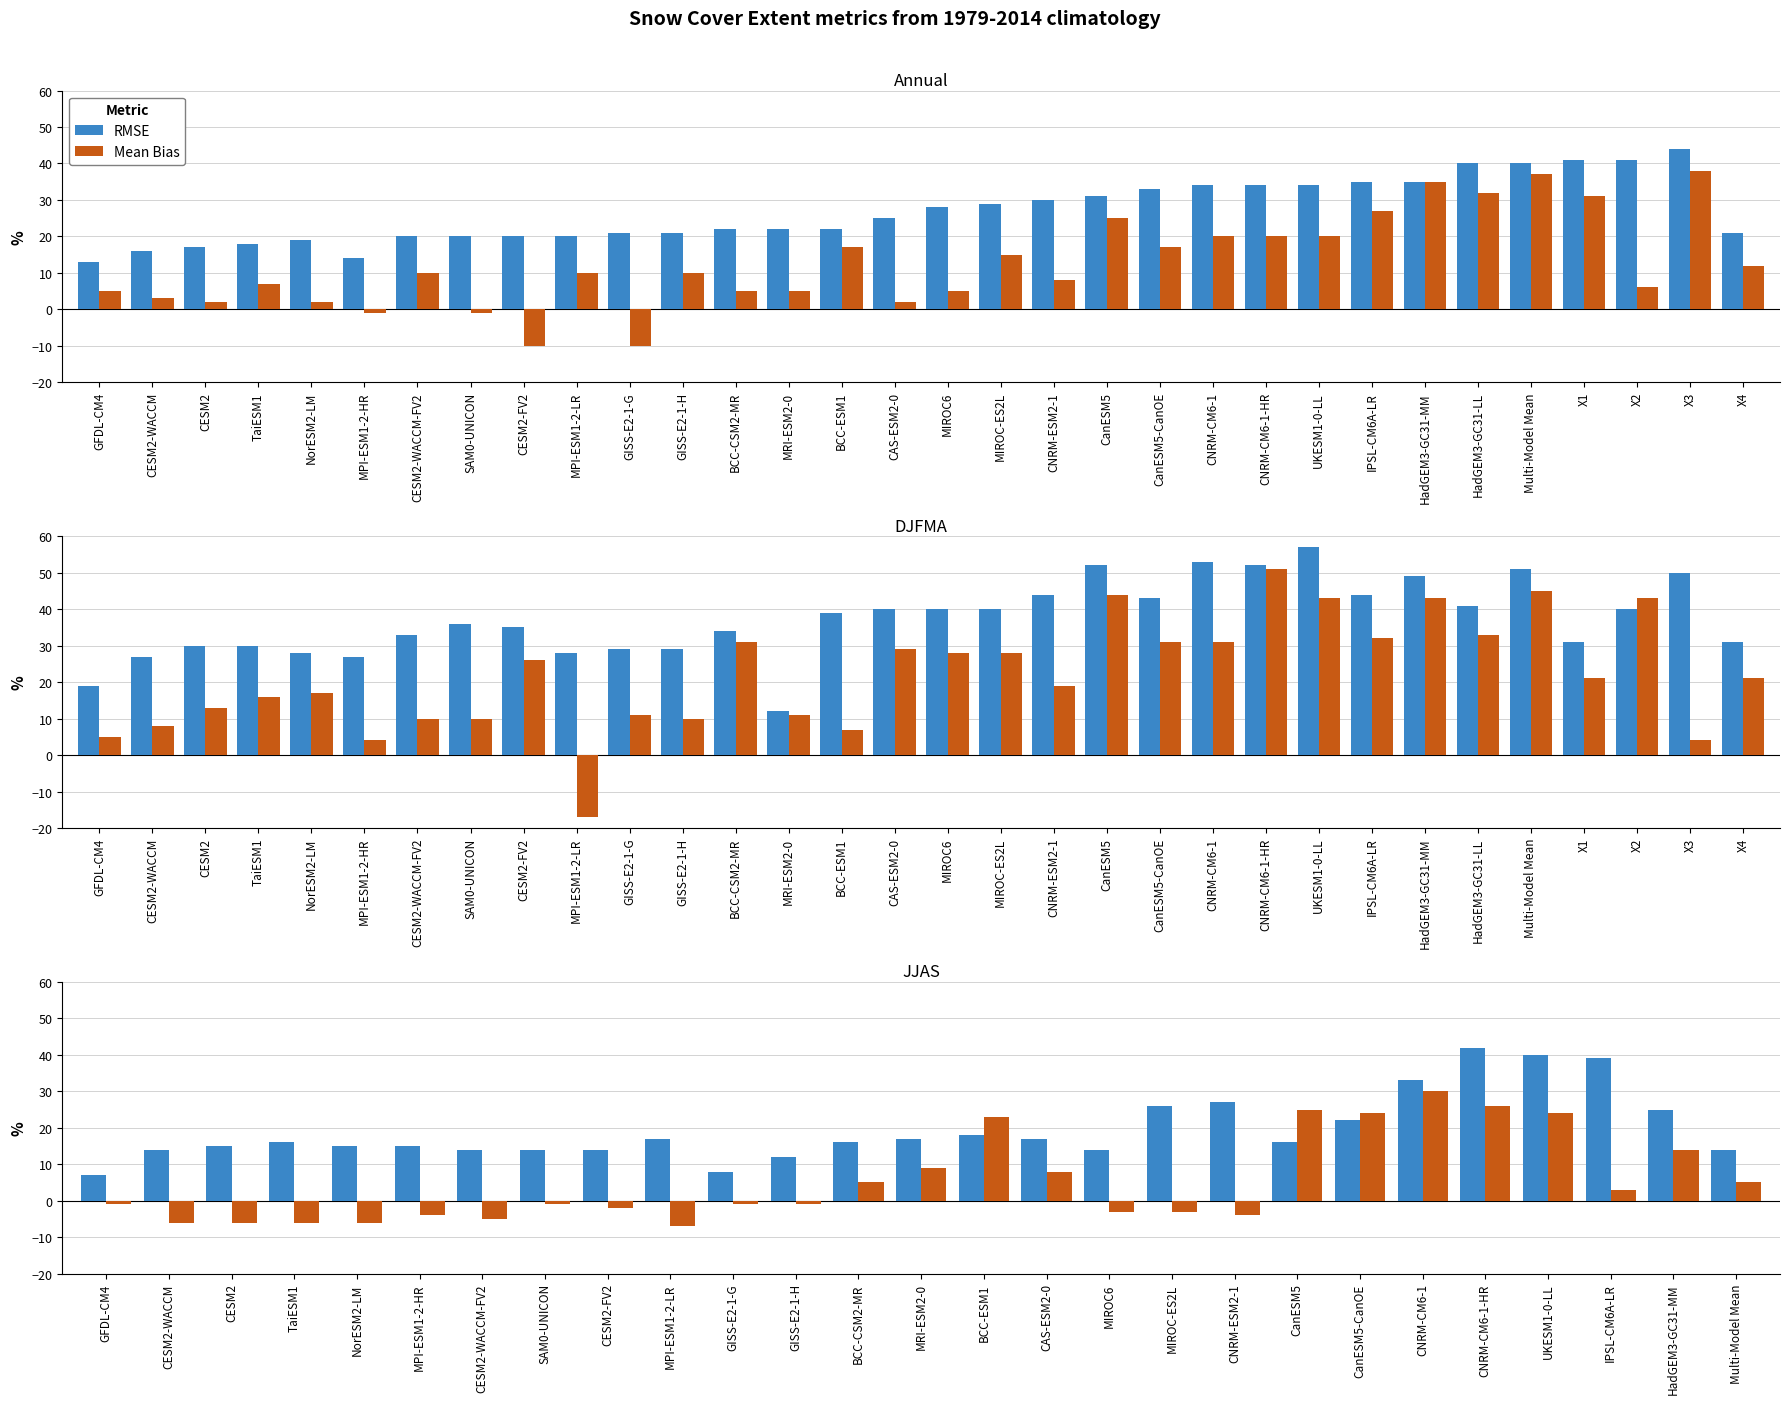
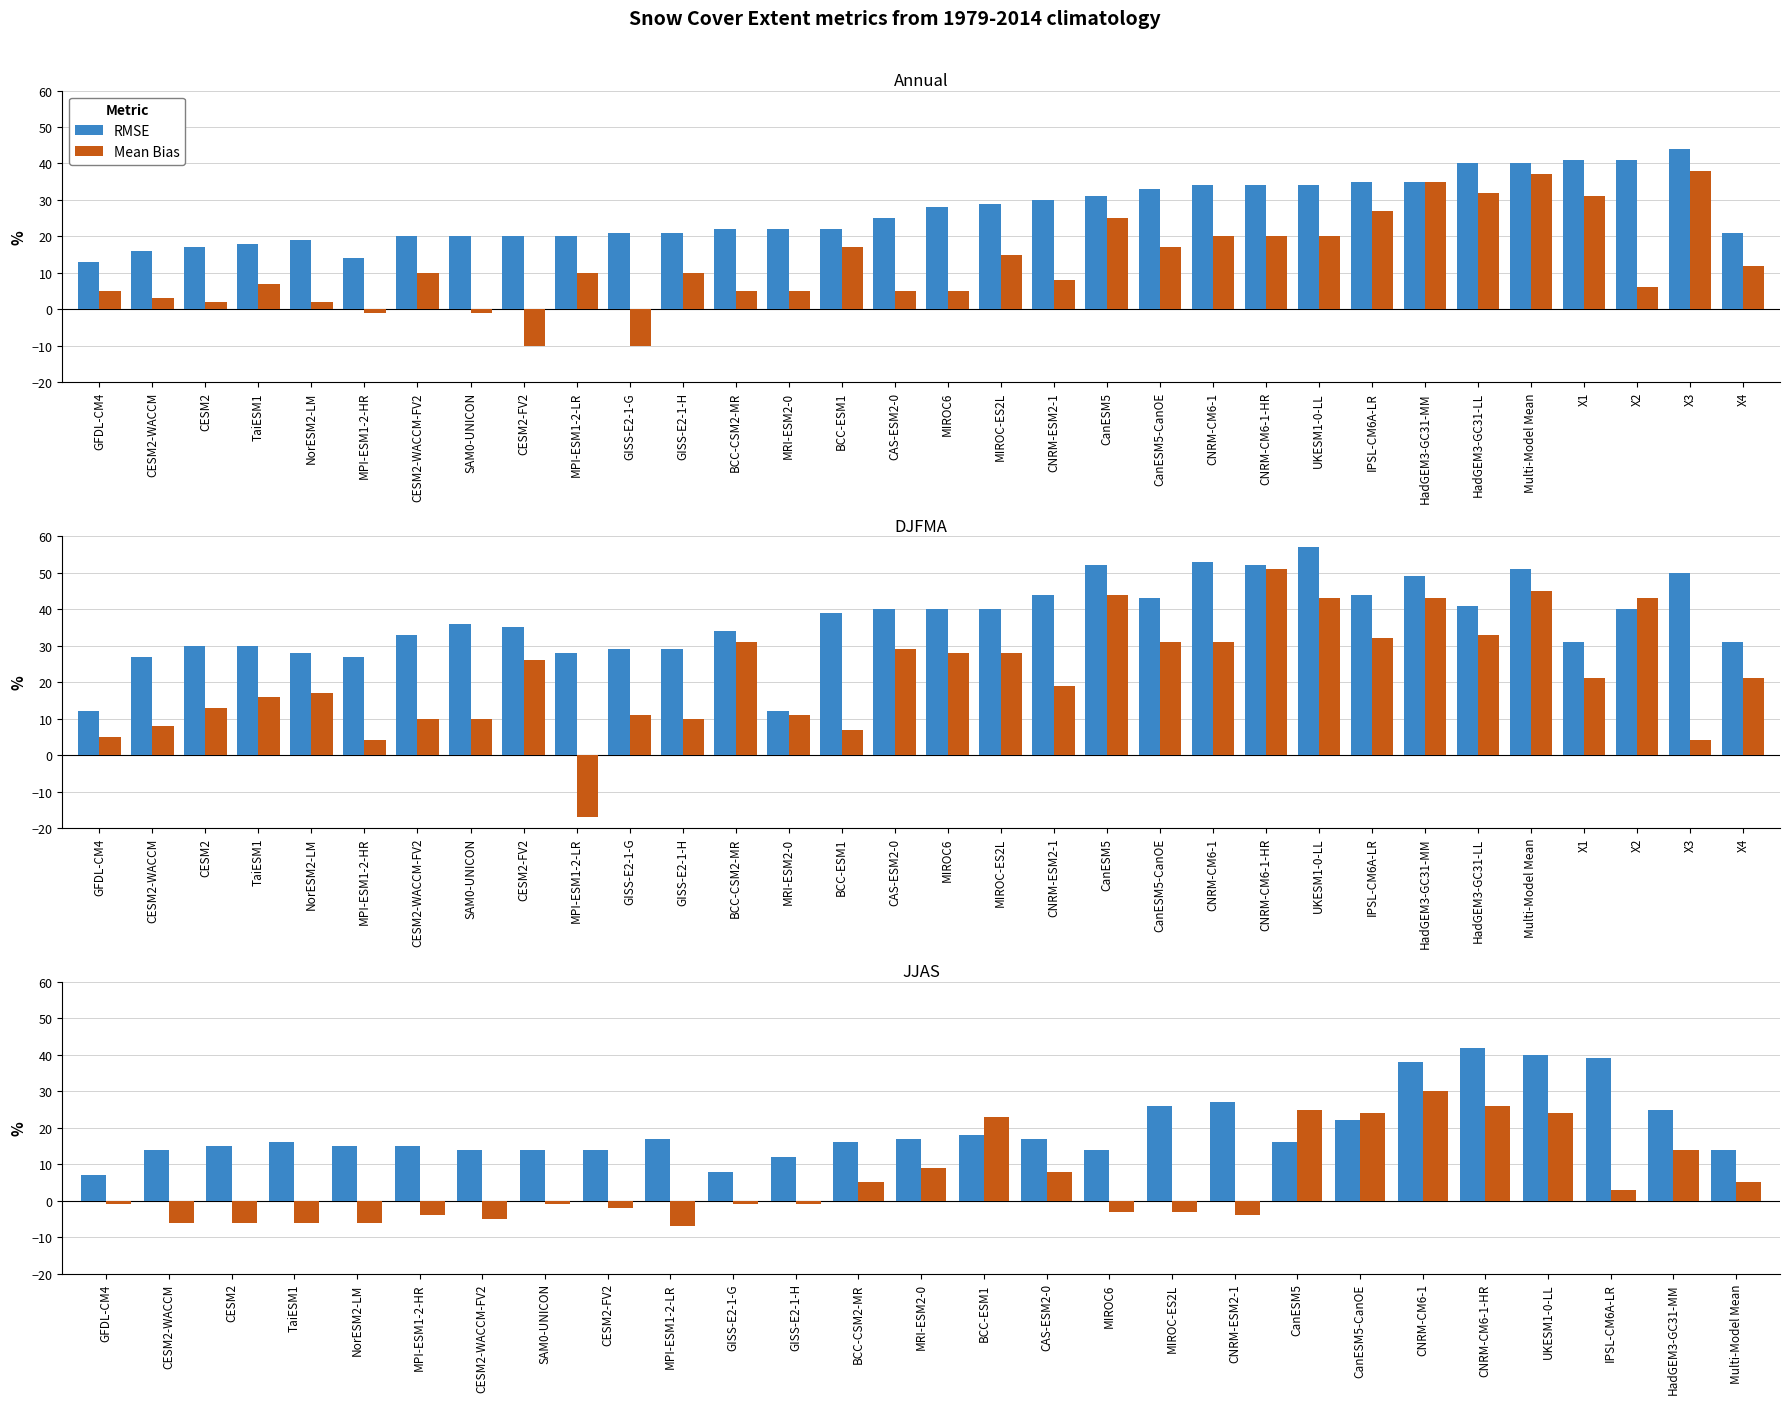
  {
    "Annual": {
      "RMSE": {
        "GFDL-CM4": 13,
        "CESM2-WACCM": 16,
        "CESM2": 17,
        "TaiESM1": 18,
        "NorESM2-LM": 19,
        "MPI-ESM1-2-HR": 14,
        "CESM2-WACCM-FV2": 20,
        "SAM0-UNICON": 20,
        "CESM2-FV2": 20,
        "MPI-ESM1-2-LR": 20,
        "GISS-E2-1-G": 21,
        "GISS-E2-1-H": 21,
        "BCC-CSM2-MR": 22,
        "MRI-ESM2-0": 22,
        "BCC-ESM1": 22,
        "CAS-ESM2-0": 25,
        "MIROC6": 28,
        "MIROC-ES2L": 29,
        "CNRM-ESM2-1": 30,
        "CanESM5": 31,
        "CanESM5-CanOE": 33,
        "CNRM-CM6-1": 34,
        "CNRM-CM6-1-HR": 34,
        "UKESM1-0-LL": 34,
        "IPSL-CM6A-LR": 35,
        "HadGEM3-GC31-MM": 35,
        "HadGEM3-GC31-LL": 40,
        "Multi-Model Mean": 40,
        "X1": 41,
        "X2": 41,
        "X3": 44,
        "X4": 21
      },
      "Mean Bias": {
        "GFDL-CM4": 5,
        "CESM2-WACCM": 3,
        "CESM2": 2,
        "TaiESM1": 7,
        "NorESM2-LM": 2,
        "MPI-ESM1-2-HR": -1,
        "CESM2-WACCM-FV2": 10,
        "SAM0-UNICON": -1,
        "CESM2-FV2": -10,
        "MPI-ESM1-2-LR": 10,
        "GISS-E2-1-G": -10,
        "GISS-E2-1-H": 10,
        "BCC-CSM2-MR": 5,
        "MRI-ESM2-0": 5,
        "BCC-ESM1": 17,
-       "CAS-ESM2-0": 2,
+       "CAS-ESM2-0": 5,
        "MIROC6": 5,
        "MIROC-ES2L": 15,
        "CNRM-ESM2-1": 8,
        "CanESM5": 25,
        "CanESM5-CanOE": 17,
        "CNRM-CM6-1": 20,
        "CNRM-CM6-1-HR": 20,
        "UKESM1-0-LL": 20,
        "IPSL-CM6A-LR": 27,
        "HadGEM3-GC31-MM": 35,
        "HadGEM3-GC31-LL": 32,
        "Multi-Model Mean": 37,
        "X1": 31,
        "X2": 6,
        "X3": 38,
        "X4": 12
      }
    },
    "DJFMA": {
      "RMSE": {
-       "GFDL-CM4": 19,
+       "GFDL-CM4": 12,
        "CESM2-WACCM": 27,
        "CESM2": 30,
        "TaiESM1": 30,
        "NorESM2-LM": 28,
        "MPI-ESM1-2-HR": 27,
        "CESM2-WACCM-FV2": 33,
        "SAM0-UNICON": 36,
        "CESM2-FV2": 35,
        "MPI-ESM1-2-LR": 28,
        "GISS-E2-1-G": 29,
        "GISS-E2-1-H": 29,
        "BCC-CSM2-MR": 34,
        "MRI-ESM2-0": 12,
        "BCC-ESM1": 39,
        "CAS-ESM2-0": 40,
        "MIROC6": 40,
        "MIROC-ES2L": 40,
        "CNRM-ESM2-1": 44,
        "CanESM5": 52,
        "CanESM5-CanOE": 43,
        "CNRM-CM6-1": 53,
        "CNRM-CM6-1-HR": 52,
        "UKESM1-0-LL": 57,
        "IPSL-CM6A-LR": 44,
        "HadGEM3-GC31-MM": 49,
        "HadGEM3-GC31-LL": 41,
        "Multi-Model Mean": 51,
        "X1": 31,
        "X2": 40,
        "X3": 50,
        "X4": 31
      },
      "Mean Bias": {
        "GFDL-CM4": 5,
        "CESM2-WACCM": 8,
        "CESM2": 13,
        "TaiESM1": 16,
        "NorESM2-LM": 17,
        "MPI-ESM1-2-HR": 4,
        "CESM2-WACCM-FV2": 10,
        "SAM0-UNICON": 10,
        "CESM2-FV2": 26,
        "MPI-ESM1-2-LR": -17,
        "GISS-E2-1-G": 11,
        "GISS-E2-1-H": 10,
        "BCC-CSM2-MR": 31,
        "MRI-ESM2-0": 11,
        "BCC-ESM1": 7,
        "CAS-ESM2-0": 29,
        "MIROC6": 28,
        "MIROC-ES2L": 28,
        "CNRM-ESM2-1": 19,
        "CanESM5": 44,
        "CanESM5-CanOE": 31,
        "CNRM-CM6-1": 31,
        "CNRM-CM6-1-HR": 51,
        "UKESM1-0-LL": 43,
        "IPSL-CM6A-LR": 32,
        "HadGEM3-GC31-MM": 43,
        "HadGEM3-GC31-LL": 33,
        "Multi-Model Mean": 45,
        "X1": 21,
        "X2": 43,
        "X3": 4,
        "X4": 21
      }
    },
    "JJAS": {
      "RMSE": {
        "GFDL-CM4": 7,
        "CESM2-WACCM": 14,
        "CESM2": 15,
        "TaiESM1": 16,
        "NorESM2-LM": 15,
        "MPI-ESM1-2-HR": 15,
        "CESM2-WACCM-FV2": 14,
        "SAM0-UNICON": 14,
        "CESM2-FV2": 14,
        "MPI-ESM1-2-LR": 17,
        "GISS-E2-1-G": 8,
        "GISS-E2-1-H": 12,
        "BCC-CSM2-MR": 16,
        "MRI-ESM2-0": 17,
        "BCC-ESM1": 18,
        "CAS-ESM2-0": 17,
        "MIROC6": 14,
        "MIROC-ES2L": 26,
        "CNRM-ESM2-1": 27,
        "CanESM5": 16,
        "CanESM5-CanOE": 22,
-       "CNRM-CM6-1": 33,
+       "CNRM-CM6-1": 38,
        "CNRM-CM6-1-HR": 42,
        "UKESM1-0-LL": 40,
        "IPSL-CM6A-LR": 39,
        "HadGEM3-GC31-MM": 25,
        "Multi-Model Mean": 14
      },
      "Mean Bias": {
        "GFDL-CM4": -1,
        "CESM2-WACCM": -6,
        "CESM2": -6,
        "TaiESM1": -6,
        "NorESM2-LM": -6,
        "MPI-ESM1-2-HR": -4,
        "CESM2-WACCM-FV2": -5,
        "SAM0-UNICON": -1,
        "CESM2-FV2": -2,
        "MPI-ESM1-2-LR": -7,
        "GISS-E2-1-G": -1,
        "GISS-E2-1-H": -1,
        "BCC-CSM2-MR": 5,
        "MRI-ESM2-0": 9,
        "BCC-ESM1": 23,
        "CAS-ESM2-0": 8,
        "MIROC6": -3,
        "MIROC-ES2L": -3,
        "CNRM-ESM2-1": -4,
        "CanESM5": 25,
        "CanESM5-CanOE": 24,
        "CNRM-CM6-1": 30,
        "CNRM-CM6-1-HR": 26,
        "UKESM1-0-LL": 24,
        "IPSL-CM6A-LR": 3,
        "HadGEM3-GC31-MM": 14,
        "Multi-Model Mean": 5
      }
    }
  }
